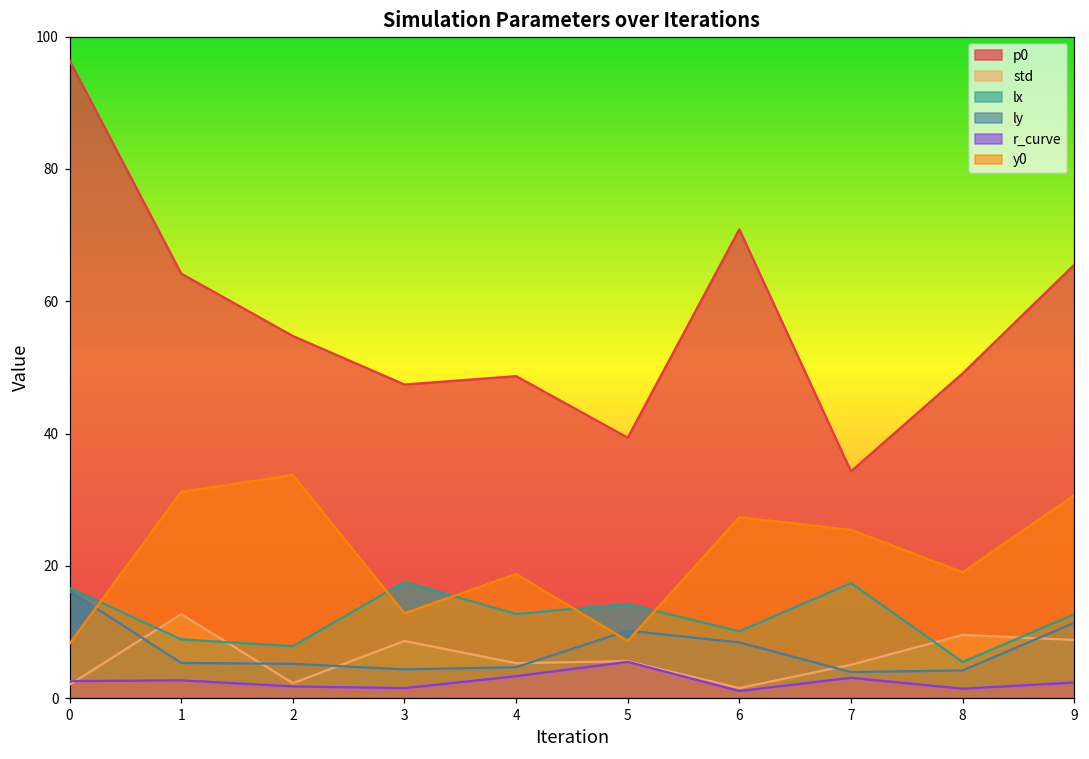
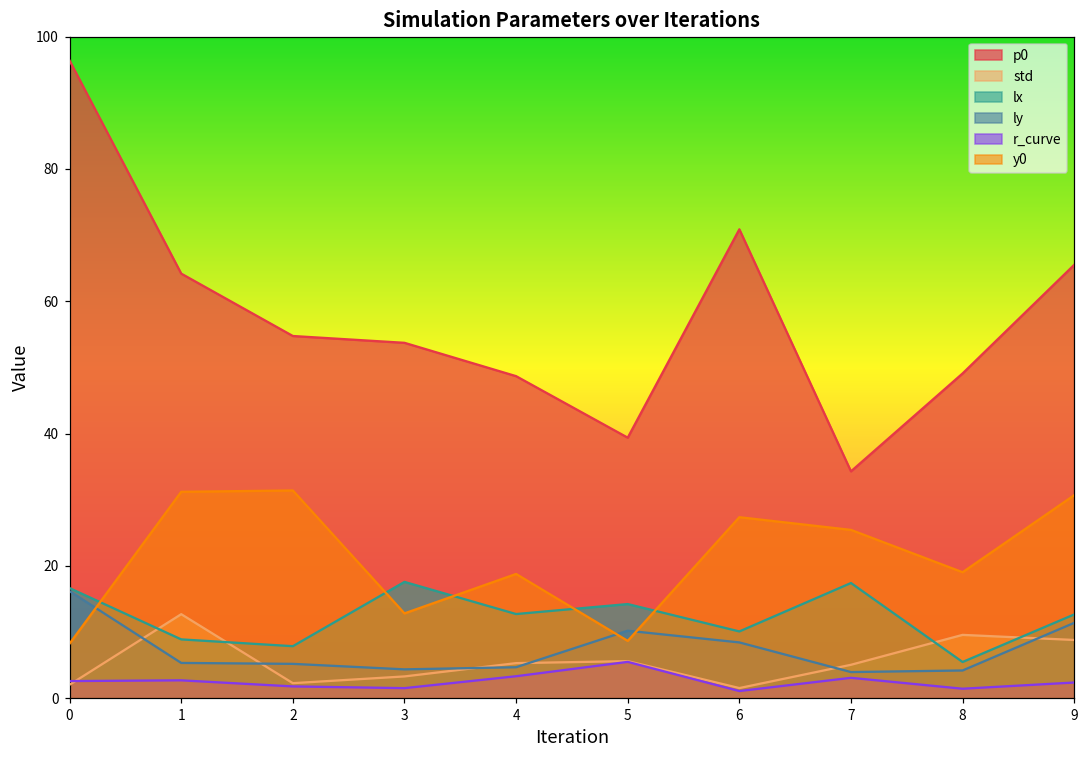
  {
    "p0": {
      "0": 96,
      "1": 64,
      "2": 55,
-     "3": 47,
+     "3": 54,
      "4": 49,
      "5": 39,
      "6": 71,
      "7": 34,
      "8": 49,
      "9": 66
    },
    "std": {
      "0": 2,
      "1": 13,
      "2": 2,
-     "3": 9,
+     "3": 3,
      "4": 5,
      "6": 2,
      "7": 5,
      "8": 10,
      "9": 9
    },
    "r_curve": {
      "0": 3,
      "1": 3,
      "2": 2,
      "3": 2,
      "4": 3,
      "6": 1,
      "7": 3,
      "8": 1,
      "9": 2
    },
    "y0": {
      "0": 8,
      "1": 31,
-     "2": 34,
+     "2": 31,
      "3": 13,
      "4": 19,
      "5": 9,
      "6": 27,
      "7": 25,
      "8": 19,
      "9": 31
    }
  }
